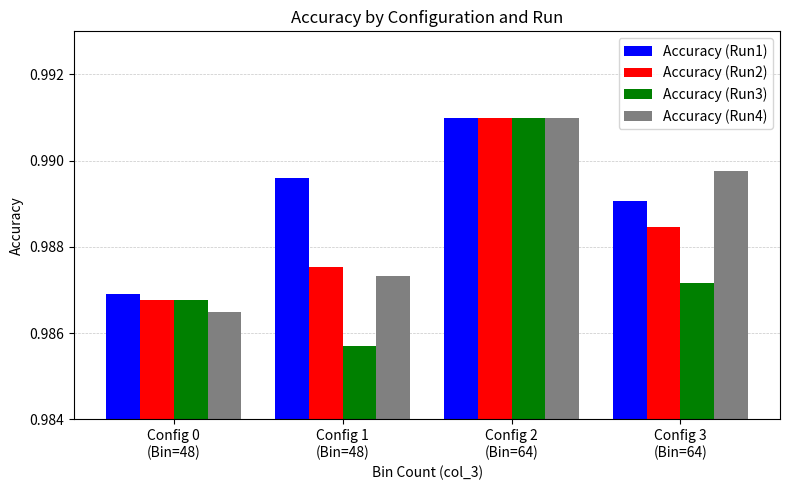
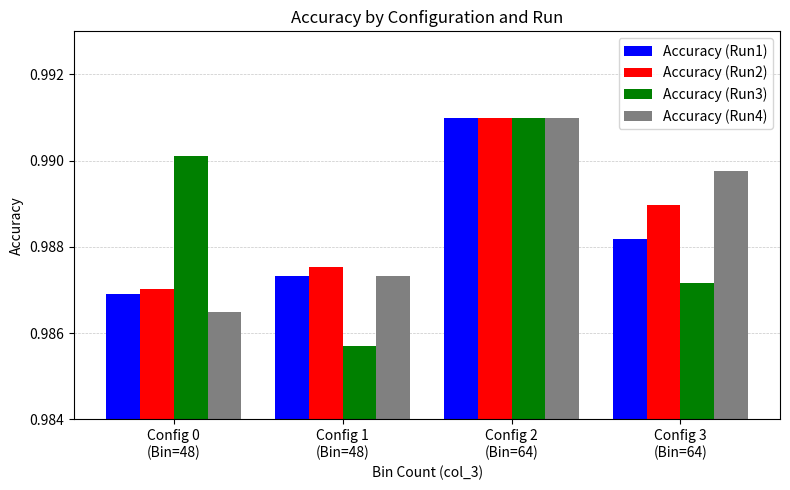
  {
    "Accuracy (Run1)": {
      "Config 0 (Bin=48)": 0.9869,
-     "Config 1 (Bin=48)": 0.9896,
+     "Config 1 (Bin=48)": 0.9873,
      "Config 2 (Bin=64)": 0.9910,
-     "Config 3 (Bin=64)": 0.9891
+     "Config 3 (Bin=64)": 0.9882
    },
    "Accuracy (Run2)": {
-     "Config 0 (Bin=48)": 0.9868,
+     "Config 0 (Bin=48)": 0.9870,
      "Config 1 (Bin=48)": 0.9875,
      "Config 2 (Bin=64)": 0.9910,
-     "Config 3 (Bin=64)": 0.9885
+     "Config 3 (Bin=64)": 0.9890
    },
    "Accuracy (Run3)": {
-     "Config 0 (Bin=48)": 0.9868,
+     "Config 0 (Bin=48)": 0.9901,
      "Config 1 (Bin=48)": 0.9857,
      "Config 2 (Bin=64)": 0.9910,
      "Config 3 (Bin=64)": 0.9872
    },
    "Accuracy (Run4)": {
      "Config 0 (Bin=48)": 0.9865,
      "Config 1 (Bin=48)": 0.9873,
      "Config 2 (Bin=64)": 0.9910,
      "Config 3 (Bin=64)": 0.9898
    }
  }
